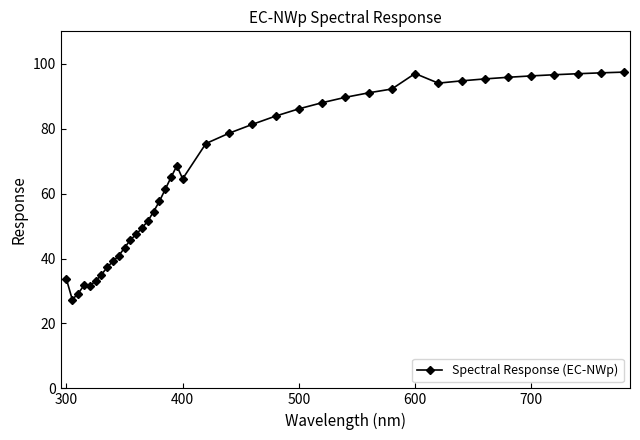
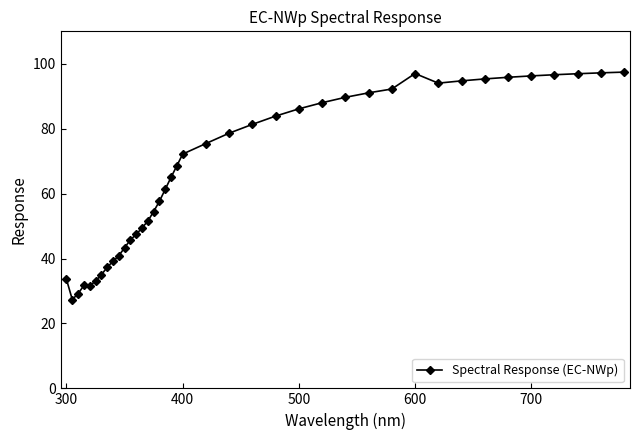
  {
    "300": 34,
-   "400": 65,
+   "400": 72,
    "500": 86,
    "600": 97,
    "700": 96
  }
